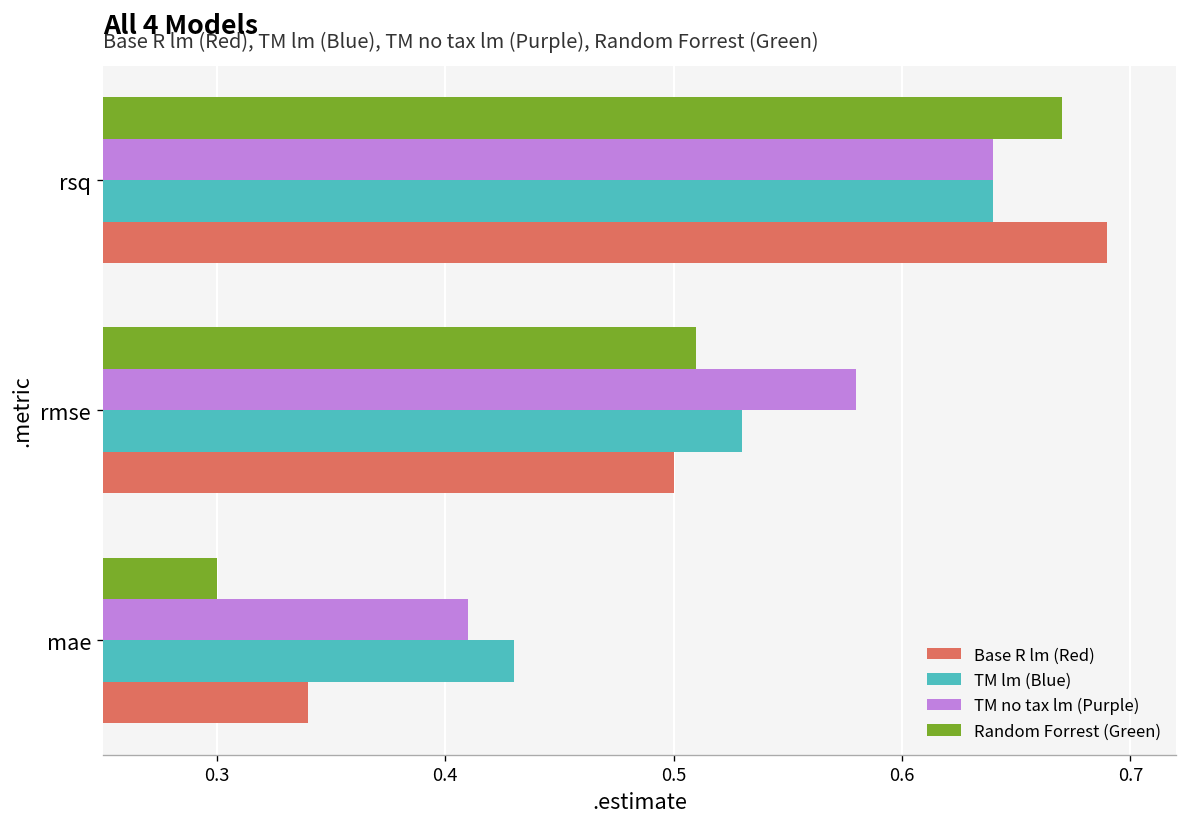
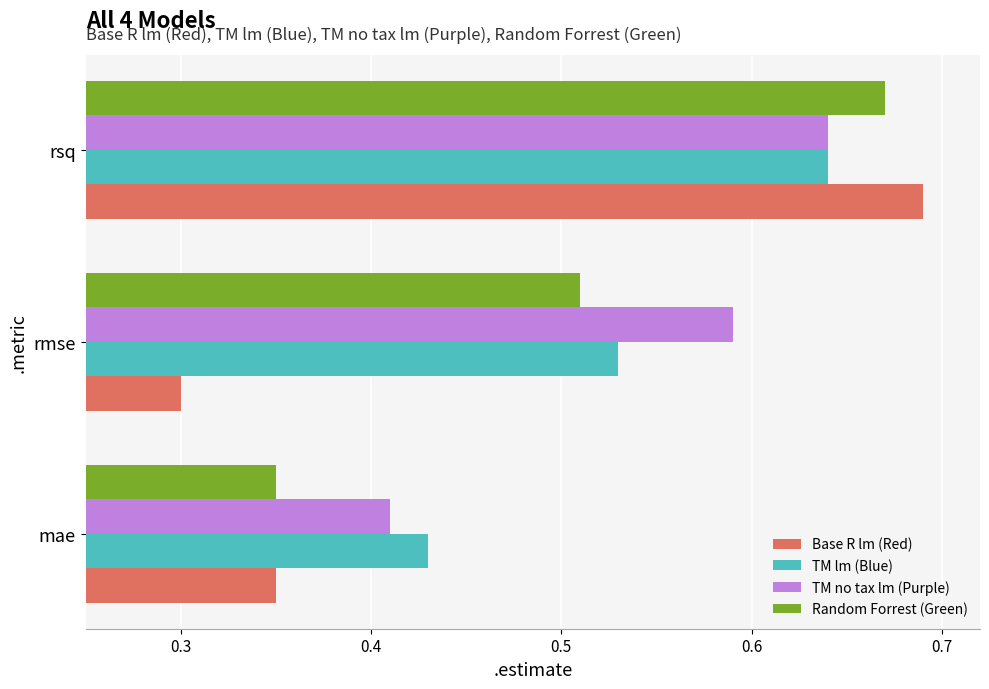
  {
    "Base R lm (Red)": {
      "rsq": 0.69,
-     "rmse": 0.5,
-     "mae": 0.34
+     "rmse": 0.3,
+     "mae": 0.35
    },
    "TM lm (Blue)": {
      "rsq": 0.64,
      "rmse": 0.53,
      "mae": 0.43
    },
    "TM no tax lm (Purple)": {
      "rsq": 0.64,
-     "rmse": 0.58,
+     "rmse": 0.59,
      "mae": 0.41
    },
    "Random Forrest (Green)": {
      "rsq": 0.67,
      "rmse": 0.51,
-     "mae": 0.30
+     "mae": 0.35
    }
  }
